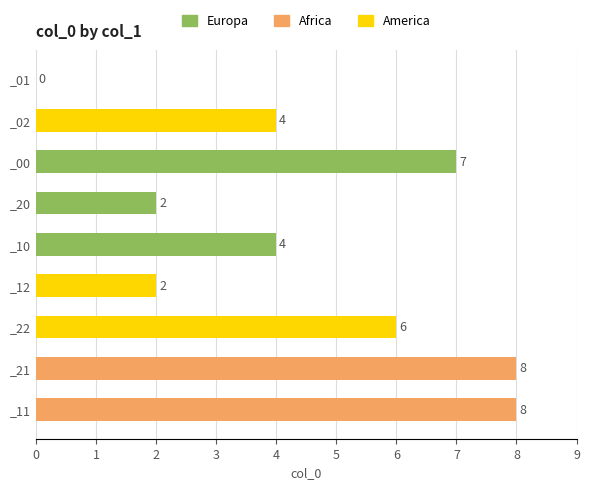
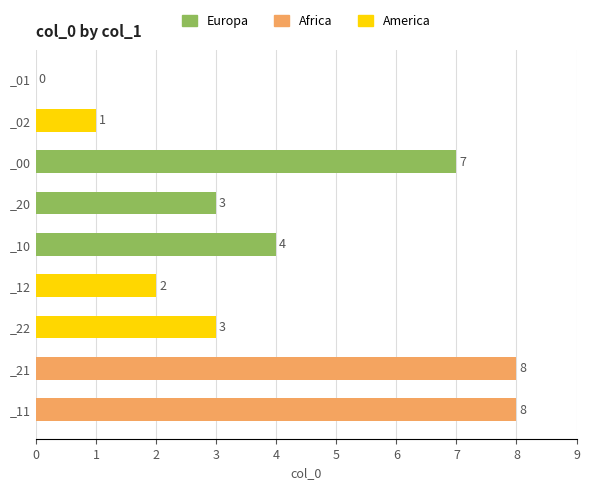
  {
    "_01": 0,
-   "_02": 4,
+   "_02": 1,
    "_00": 7,
-   "_20": 2,
+   "_20": 3,
    "_10": 4,
    "_12": 2,
-   "_22": 6,
+   "_22": 3,
    "_21": 8,
    "_11": 8
  }
